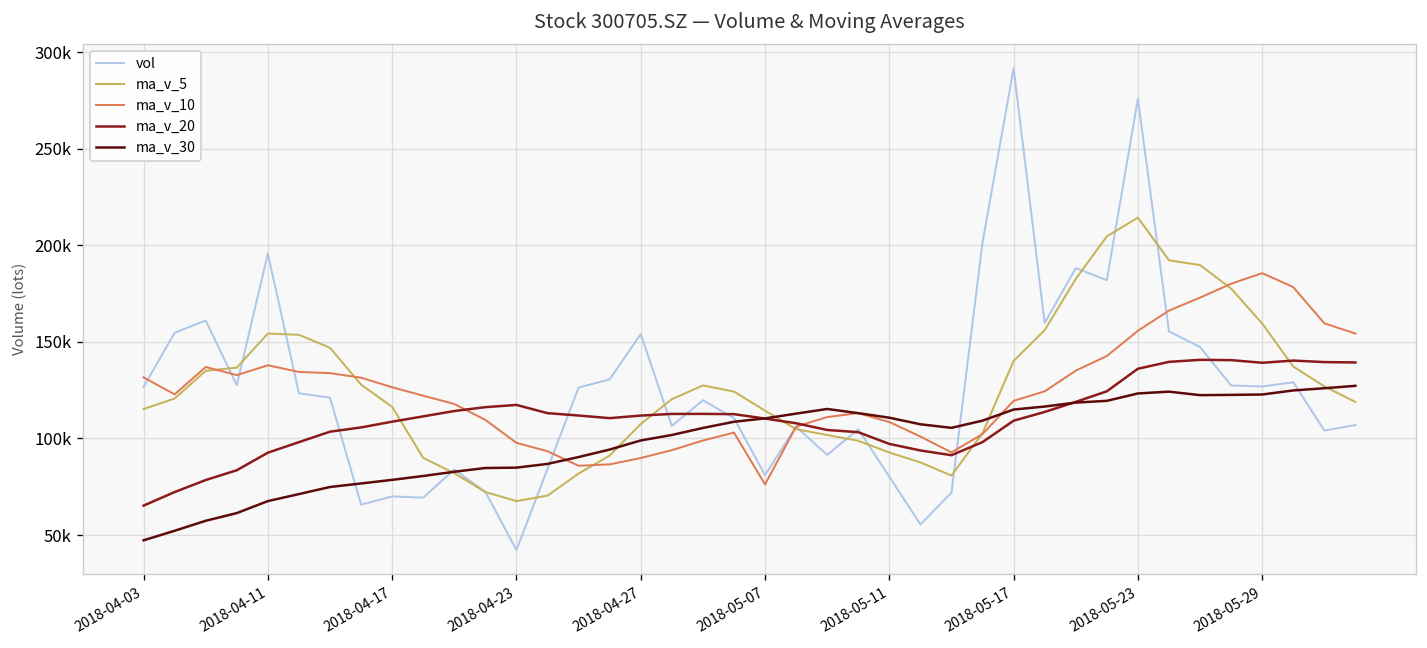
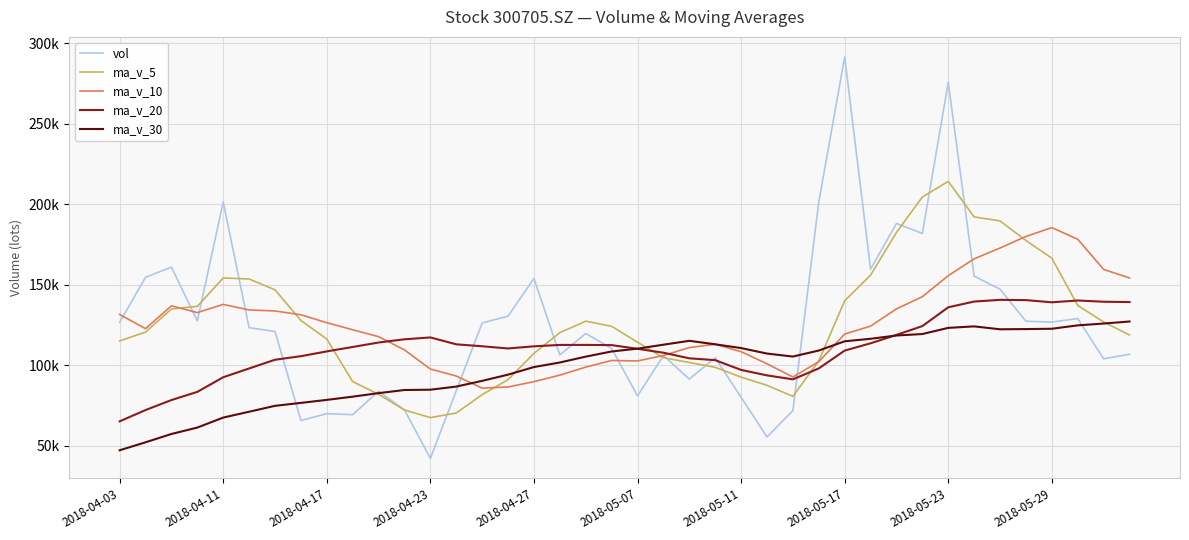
  {
    "vol": {
      "2018-04-03": 127000,
-     "2018-04-11": 196000,
+     "2018-04-11": 202000,
      "2018-04-17": 70000,
      "2018-04-23": 42000,
      "2018-04-27": 154000,
      "2018-05-07": 81000,
      "2018-05-11": 80000,
      "2018-05-17": 292000,
      "2018-05-23": 276000,
      "2018-05-29": 127000
    },
    "ma_v_5": {
      "2018-04-03": 115000,
      "2018-04-11": 154000,
      "2018-04-17": 116000,
      "2018-04-23": 68000,
      "2018-04-27": 107000,
      "2018-05-07": 114000,
      "2018-05-11": 93000,
      "2018-05-17": 140000,
      "2018-05-23": 214000,
-     "2018-05-29": 159000
+     "2018-05-29": 167000
    },
    "ma_v_10": {
      "2018-04-03": 132000,
      "2018-04-11": 138000,
      "2018-04-17": 127000,
      "2018-04-23": 98000,
      "2018-04-27": 90000,
-     "2018-05-07": 76000,
+     "2018-05-07": 103000,
      "2018-05-11": 108000,
      "2018-05-17": 119000,
      "2018-05-23": 156000,
      "2018-05-29": 186000
    }
  }
